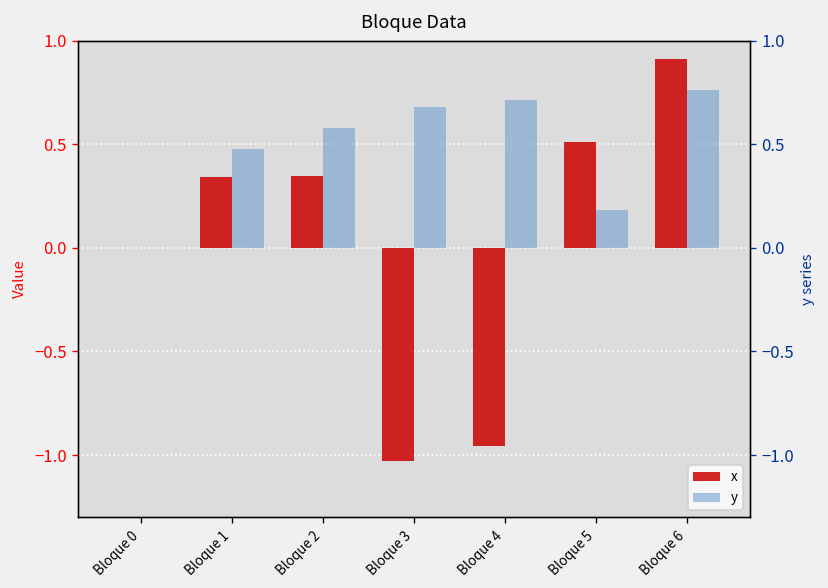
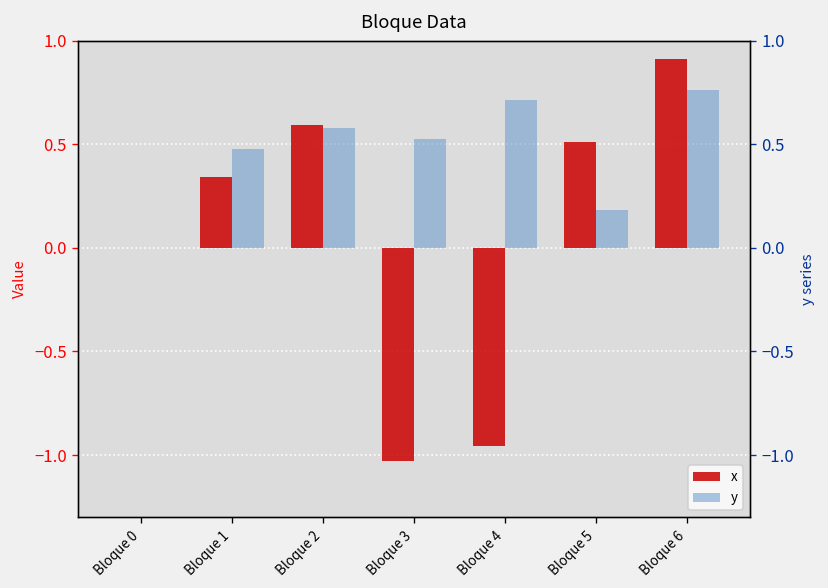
  {
    "x": {
      "Bloque 0": 0.00,
      "Bloque 1": 0.34,
-     "Bloque 2": 0.35,
+     "Bloque 2": 0.59,
      "Bloque 3": -1.03,
      "Bloque 4": -0.96,
      "Bloque 5": 0.51,
      "Bloque 6": 0.91
    },
    "y": {
      "Bloque 0": 0.00,
      "Bloque 1": 0.48,
      "Bloque 2": 0.58,
-     "Bloque 3": 0.68,
+     "Bloque 3": 0.53,
      "Bloque 4": 0.71,
      "Bloque 5": 0.18,
      "Bloque 6": 0.76
    }
  }
